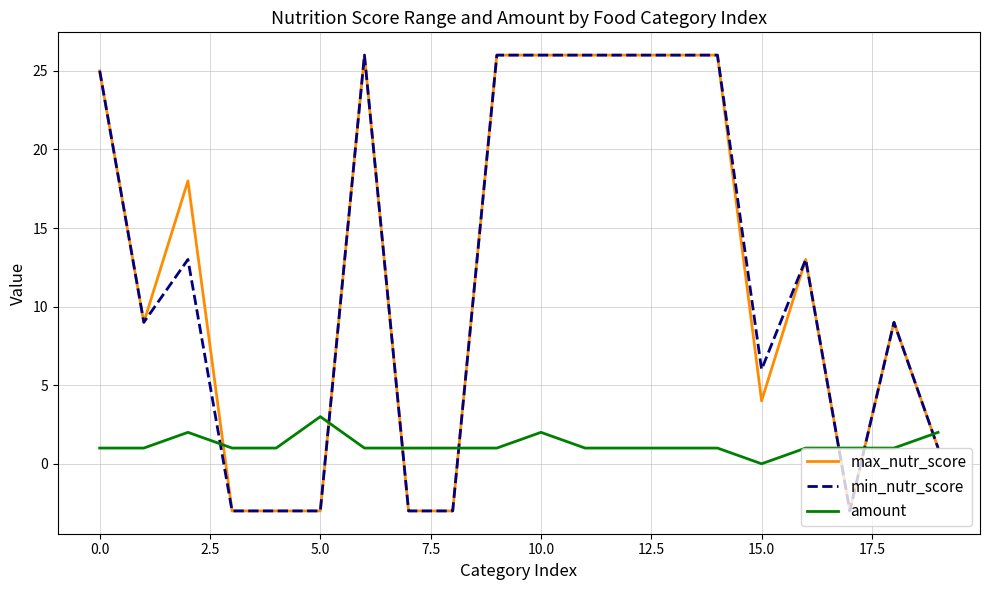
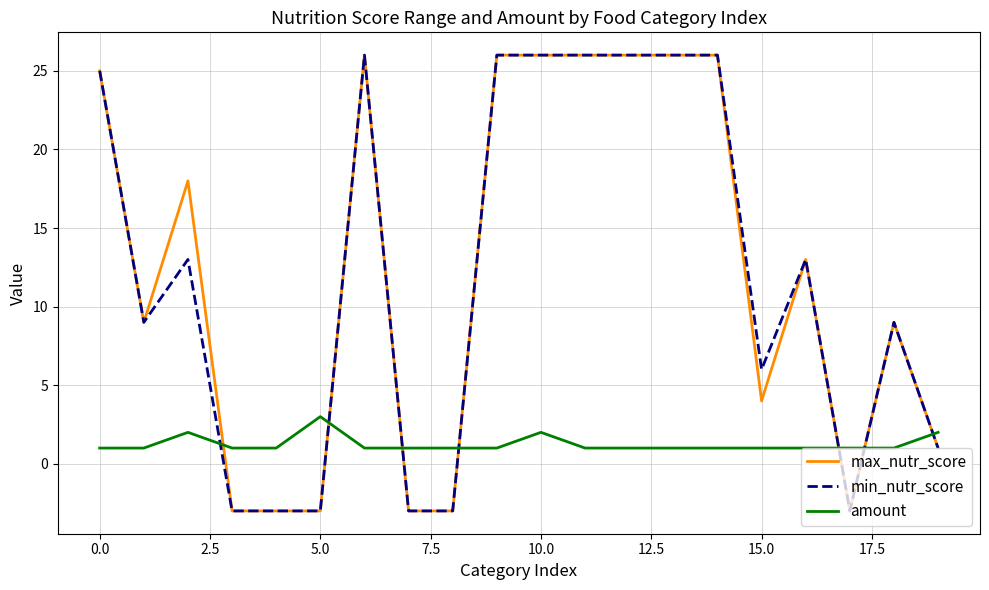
  {
    "max_nutr_score": {
      "15.0": 4
    },
    "min_nutr_score": {
      "15.0": 6
    },
    "amount": {
      "0.0": 1,
      "5.0": 3,
      "10.0": 2,
-     "15.0": 0
+     "15.0": 1
    }
  }
